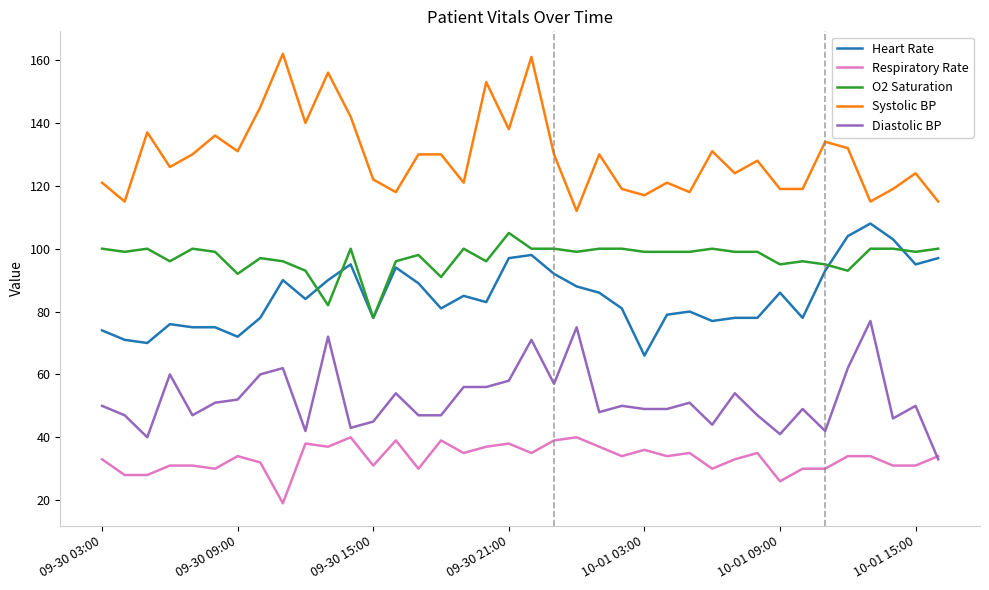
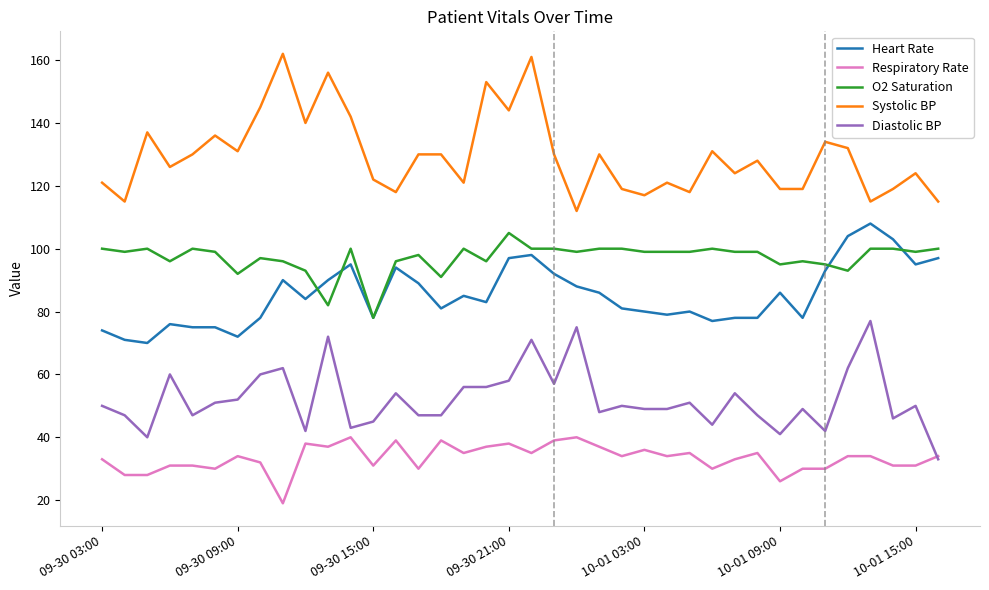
  {
    "Heart Rate": {
      "09-30 03:00": 74,
      "09-30 09:00": 72,
      "09-30 21:00": 97,
-     "10-01 03:00": 66,
+     "10-01 03:00": 80,
      "10-01 09:00": 86,
      "10-01 15:00": 95
    },
    "Respiratory Rate": {
      "09-30 03:00": 33,
      "09-30 09:00": 34,
      "09-30 15:00": 31,
      "09-30 21:00": 38,
      "10-01 03:00": 36,
      "10-01 09:00": 26,
      "10-01 15:00": 31
    },
    "O2 Saturation": {
      "09-30 03:00": 100,
      "09-30 09:00": 92,
      "09-30 21:00": 105,
      "10-01 03:00": 99,
      "10-01 09:00": 95,
      "10-01 15:00": 99
    },
    "Systolic BP": {
      "09-30 03:00": 121,
      "09-30 09:00": 131,
      "09-30 15:00": 122,
-     "09-30 21:00": 138,
+     "09-30 21:00": 144,
      "10-01 03:00": 117,
      "10-01 09:00": 119,
      "10-01 15:00": 124
    },
    "Diastolic BP": {
      "09-30 03:00": 50,
      "09-30 09:00": 52,
      "09-30 15:00": 45,
      "09-30 21:00": 58,
      "10-01 03:00": 49,
      "10-01 09:00": 41,
      "10-01 15:00": 50
    }
  }
